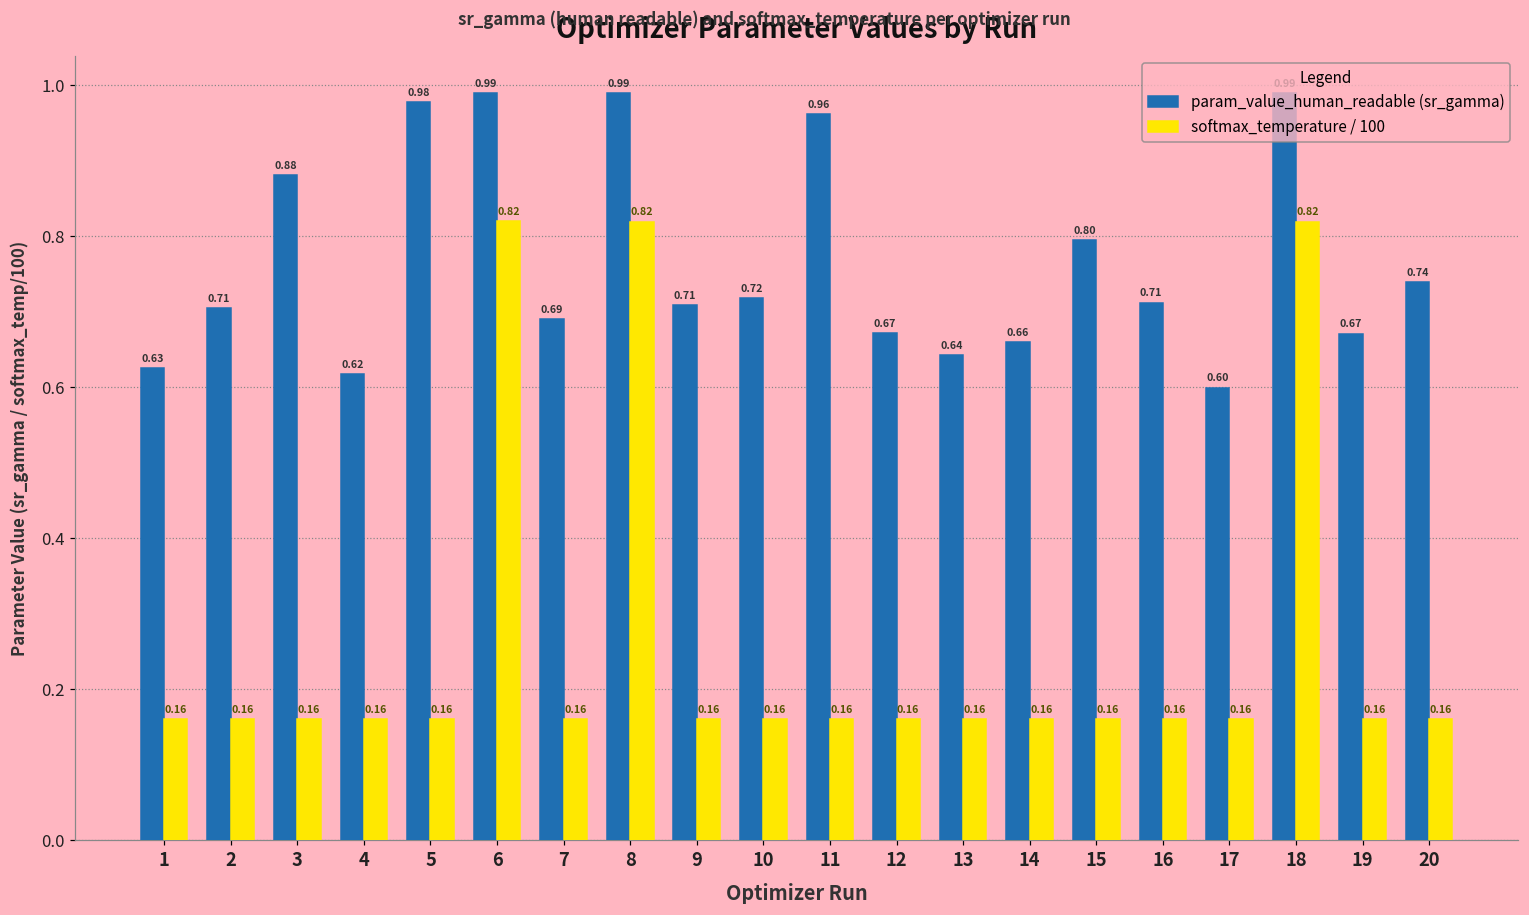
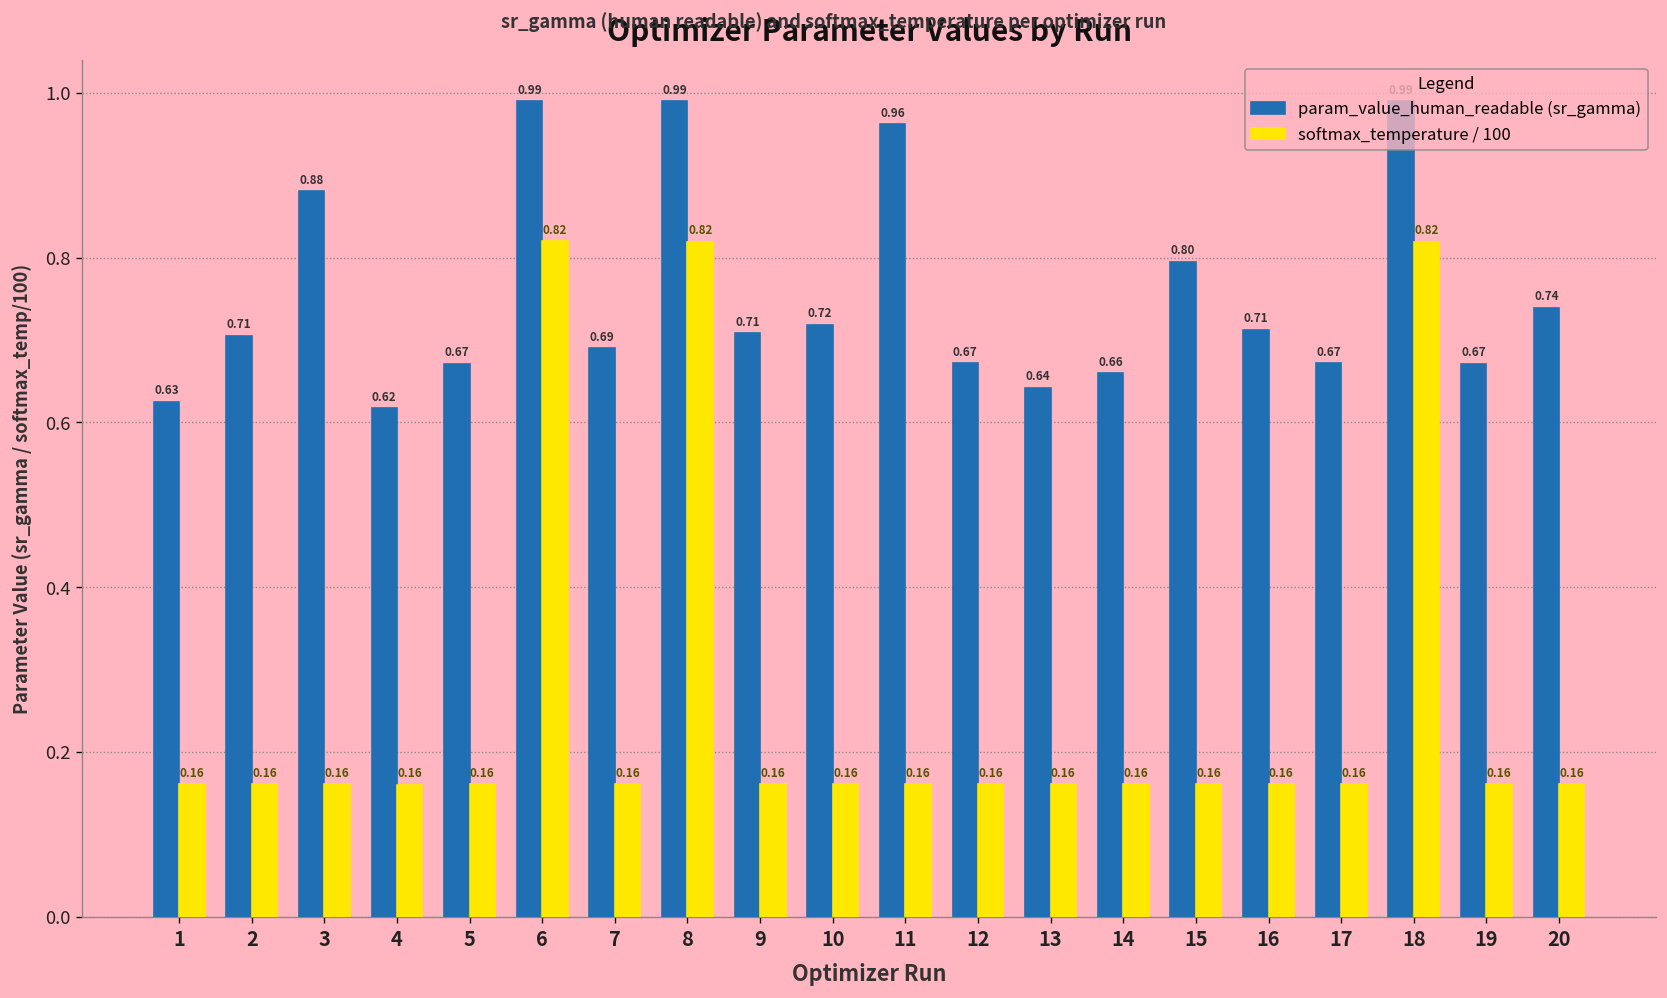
  {
    "param_value_human_readable (sr_gamma)": {
      "1": 0.63,
      "2": 0.71,
      "3": 0.88,
      "4": 0.62,
-     "5": 0.98,
+     "5": 0.67,
      "6": 0.99,
      "7": 0.69,
      "8": 0.99,
      "9": 0.71,
      "10": 0.72,
      "11": 0.96,
      "12": 0.67,
      "13": 0.64,
      "14": 0.66,
      "15": 0.80,
      "16": 0.71,
-     "17": 0.60,
+     "17": 0.67,
      "19": 0.67,
      "20": 0.74
    },
    "softmax_temperature / 100": {
      "1": 0.16,
      "2": 0.16,
      "3": 0.16,
      "4": 0.16,
      "5": 0.16,
      "6": 0.82,
      "7": 0.16,
      "8": 0.82,
      "9": 0.16,
      "10": 0.16,
      "11": 0.16,
      "12": 0.16,
      "13": 0.16,
      "14": 0.16,
      "15": 0.16,
      "16": 0.16,
      "17": 0.16,
      "18": 0.82,
      "19": 0.16,
      "20": 0.16
    }
  }
